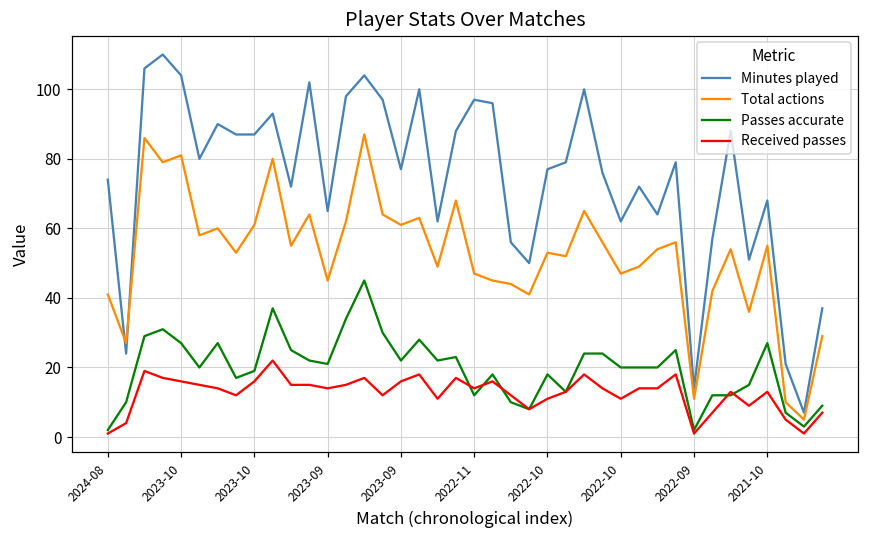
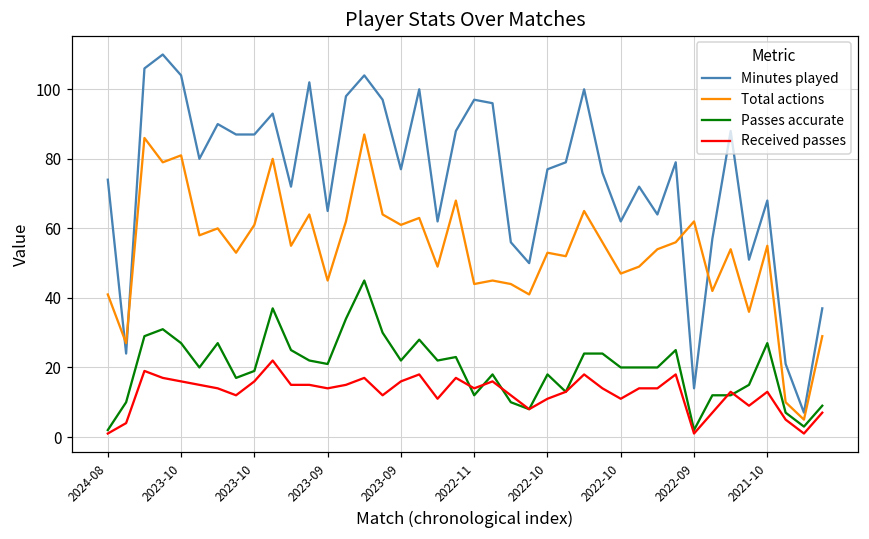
  {
    "Minutes played": {
      "2024-08": 74,
      "2022-11": 97,
      "2022-09": 14,
      "2021-10": 68
    },
    "Total actions": {
      "2024-08": 41,
-     "2022-11": 47,
-     "2022-09": 11,
+     "2022-11": 44,
+     "2022-09": 62,
      "2021-10": 55
    },
    "Passes accurate": {
      "2024-08": 2,
      "2022-11": 12,
      "2022-09": 2,
      "2021-10": 27
    },
    "Received passes": {
      "2024-08": 1,
      "2022-11": 14,
      "2022-09": 1,
      "2021-10": 13
    }
  }
